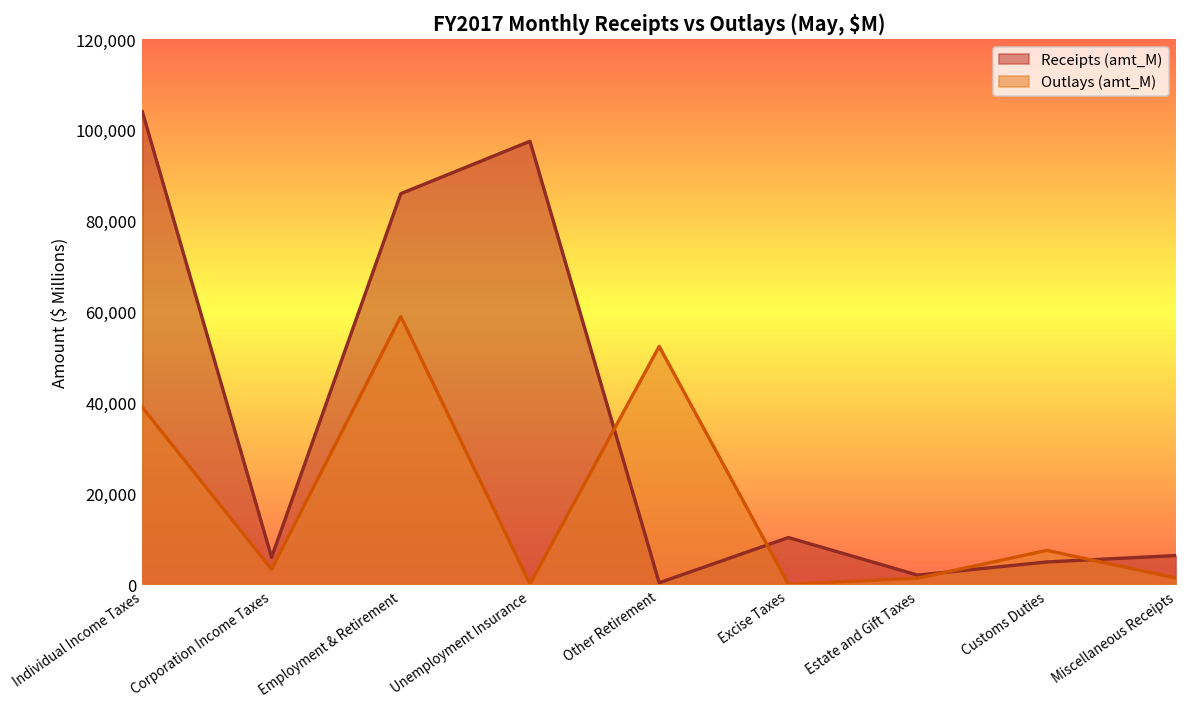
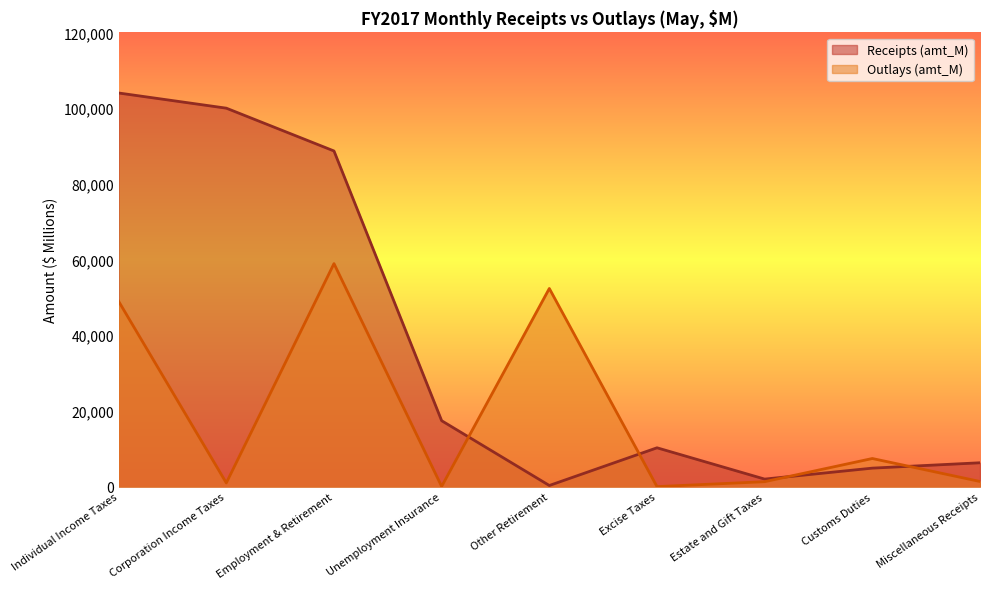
  {
    "Receipts (amt_M)": {
      "Individual Income Taxes": "104,000",
-     "Corporation Income Taxes": "6,000",
-     "Employment & Retirement": "86,000",
-     "Unemployment Insurance": "97,000",
+     "Corporation Income Taxes": "100,000",
+     "Employment & Retirement": "89,000",
+     "Unemployment Insurance": "17,000",
      "Other Retirement": "0",
      "Excise Taxes": "10,000",
      "Estate and Gift Taxes": "2,000",
      "Customs Duties": "5,000",
      "Miscellaneous Receipts": "6,000"
    },
    "Outlays (amt_M)": {
-     "Individual Income Taxes": "39,000",
-     "Corporation Income Taxes": "3,000",
+     "Individual Income Taxes": "49,000",
+     "Corporation Income Taxes": "1,000",
      "Employment & Retirement": "59,000",
      "Unemployment Insurance": "0",
      "Other Retirement": "52,000",
      "Excise Taxes": "0",
      "Estate and Gift Taxes": "1,000",
      "Customs Duties": "7,000",
      "Miscellaneous Receipts": "1,000"
    }
  }
